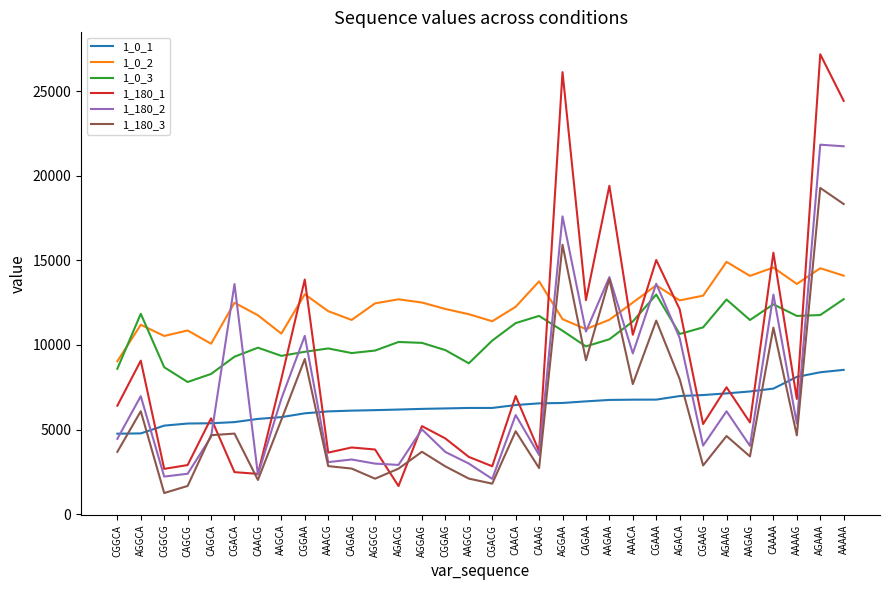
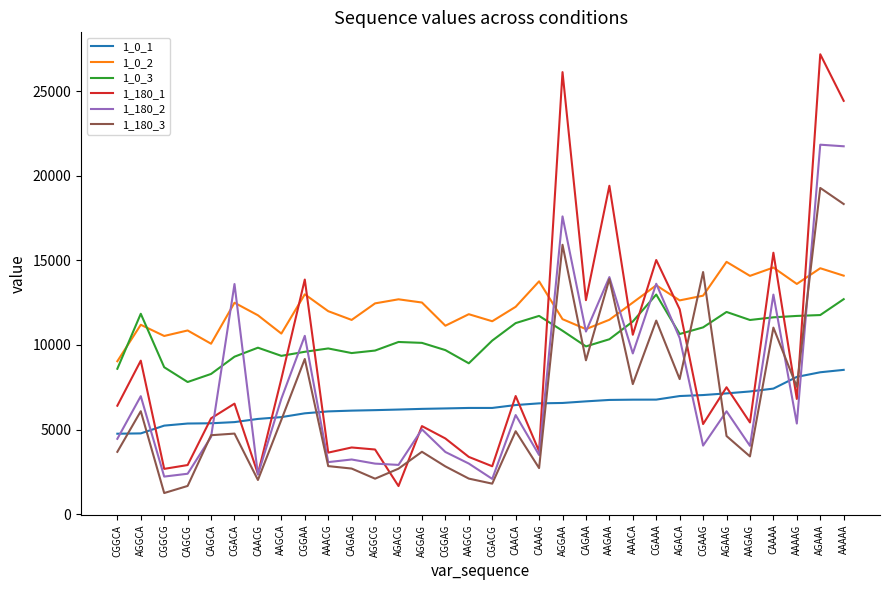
  {
    "1_0_1": {
      "CGGCA": 4800,
      "AGGCA": 4800,
      "CGGCG": 5200,
      "CAGCG": 5400,
      "CAGCA": 5400,
      "CGACA": 5400,
      "CAACG": 5600,
      "AAGCA": 5700,
      "CGGAA": 6000,
      "AAACG": 6100,
      "CAGAG": 6100,
      "AGGCG": 6200,
      "AGACG": 6200,
      "AGGAG": 6200,
      "CGGAG": 6300,
      "AAGCG": 6300,
      "CGACG": 6300,
      "CAACA": 6500,
      "CAAAG": 6600,
      "AGGAA": 6600,
      "CAGAA": 6700,
      "AAGAA": 6800,
      "AAACA": 6800,
      "CGAAA": 6800,
      "AGACA": 7000,
      "CGAAG": 7000,
      "AGAAG": 7100,
      "AAGAG": 7300,
      "CAAAA": 7400,
      "AAAAG": 8100,
      "AGAAA": 8400,
      "AAAAA": 8500
    },
    "1_0_2": {
      "CGGCA": 9000,
      "AGGCA": 11200,
      "CGGCG": 10500,
      "CAGCG": 10900,
      "CAGCA": 10100,
      "CGACA": 12500,
      "CAACG": 11800,
      "AAGCA": 10700,
      "CGGAA": 13000,
      "AAACG": 12000,
      "CAGAG": 11500,
      "AGGCG": 12500,
      "AGACG": 12700,
      "AGGAG": 12500,
-     "CGGAG": 12100,
+     "CGGAG": 11100,
      "AAGCG": 11800,
      "CGACG": 11400,
      "CAACA": 12300,
      "CAAAG": 13800,
      "AGGAA": 11500,
      "AAGAA": 11500,
      "AAACA": 12500,
      "AGACA": 12600,
      "CGAAG": 12900,
      "AGAAG": 14900,
      "AAGAG": 14100,
      "CAAAA": 14600,
      "AAAAG": 13600,
      "AGAAA": 14500,
      "AAAAA": 14100
    },
    "1_0_3": {
      "CGGCA": 8600,
      "AGGCA": 11800,
      "CGGCG": 8700,
      "CAGCG": 7800,
      "CAGCA": 8300,
      "CGACA": 9300,
      "CAACG": 9800,
      "AAGCA": 9400,
      "CGGAA": 9600,
      "AAACG": 9800,
      "CAGAG": 9500,
      "AGGCG": 9700,
      "AGACG": 10200,
      "AGGAG": 10100,
      "CGGAG": 9700,
      "AAGCG": 8900,
      "CGACG": 10300,
      "CAACA": 11300,
      "CAAAG": 11700,
      "AGGAA": 10800,
      "CAGAA": 9900,
      "AAGAA": 10300,
      "AAACA": 11400,
      "CGAAA": 13000,
      "AGACA": 10600,
      "CGAAG": 11000,
-     "AGAAG": 12700,
+     "AGAAG": 12000,
      "AAGAG": 11500,
-     "CAAAA": 12400,
+     "CAAAA": 11600,
      "AAAAG": 11700,
      "AGAAA": 11800,
      "AAAAA": 12700
    },
    "1_180_1": {
      "CGGCA": 6400,
      "AGGCA": 9100,
      "CGGCG": 2700,
      "CAGCG": 2900,
      "CAGCA": 5700,
-     "CGACA": 2500,
+     "CGACA": 6500,
      "AAGCA": 8000,
      "CGGAA": 13900,
      "AAACG": 3600,
      "CAGAG": 3900,
      "AGGCG": 3800,
      "AGACG": 1700,
      "AGGAG": 5200,
      "CGGAG": 4500,
      "AAGCG": 3400,
      "CGACG": 2800,
      "CAACA": 7000,
      "CAAAG": 3700,
      "AGGAA": 26100,
      "CAGAA": 12600,
      "AAGAA": 19400,
      "AAACA": 10600,
      "CGAAA": 15000,
      "AGACA": 12100,
      "CGAAG": 5300,
      "AGAAG": 7500,
      "AAGAG": 5400,
      "CAAAA": 15500,
      "AAAAG": 6800,
      "AGAAA": 27200,
      "AAAAA": 24400
    },
    "1_180_2": {
      "CGGCA": 4500,
      "AGGCA": 7000,
      "CGGCG": 2200,
      "CAGCG": 2400,
      "CGACA": 13600,
      "AAGCA": 6800,
      "CGGAA": 10500,
      "AAACG": 3100,
      "CAGAG": 3200,
      "AGGCG": 3000,
      "AGACG": 2900,
      "AGGAG": 5000,
      "CGGAG": 3700,
      "AAGCG": 3000,
      "CGACG": 2100,
      "CAACA": 5900,
      "CAAAG": 3500,
      "AGGAA": 17600,
      "AAACA": 9500,
      "AGACA": 10400,
      "CGAAG": 4100,
      "AGAAG": 6100,
      "AAGAG": 4000,
      "CAAAA": 13000,
      "AAAAG": 5400,
      "AGAAA": 21800,
      "AAAAA": 21700
    },
    "1_180_3": {
      "CGGCA": 3700,
      "AGGCA": 6100,
      "CGGCG": 1300,
      "CAGCG": 1700,
      "CGACA": 4800,
      "CAACG": 2000,
      "AAGCA": 5600,
      "CGGAA": 9200,
      "AAACG": 2800,
      "CAGAG": 2700,
      "AGGCG": 2100,
      "AGACG": 2700,
      "AGGAG": 3700,
      "CGGAG": 2800,
      "AAGCG": 2100,
      "CGACG": 1800,
      "CAACA": 4900,
      "CAAAG": 2700,
      "AGGAA": 15900,
      "CAGAA": 9100,
      "AAACA": 7700,
      "CGAAA": 11400,
      "AGACA": 8000,
-     "CGAAG": 2900,
+     "CGAAG": 14300,
      "AGAAG": 4600,
      "AAGAG": 3400,
      "CAAAA": 11000,
-     "AAAAG": 4700,
+     "AAAAG": 7500,
      "AGAAA": 19300,
      "AAAAA": 18300
    }
  }
